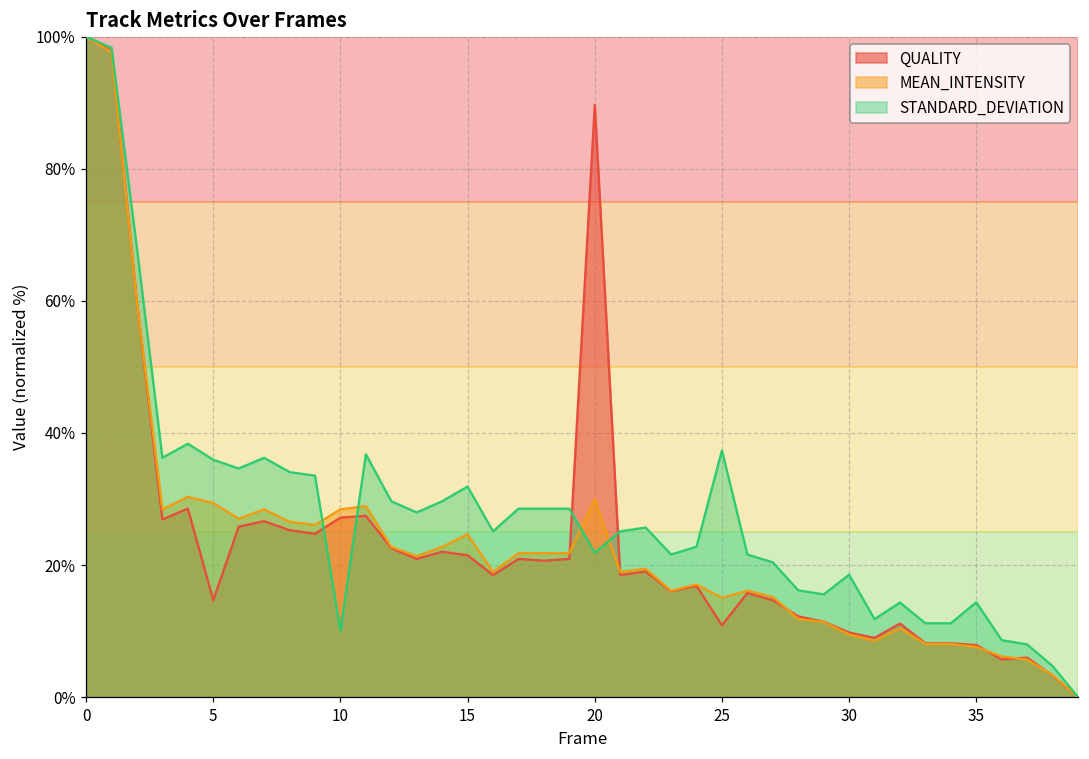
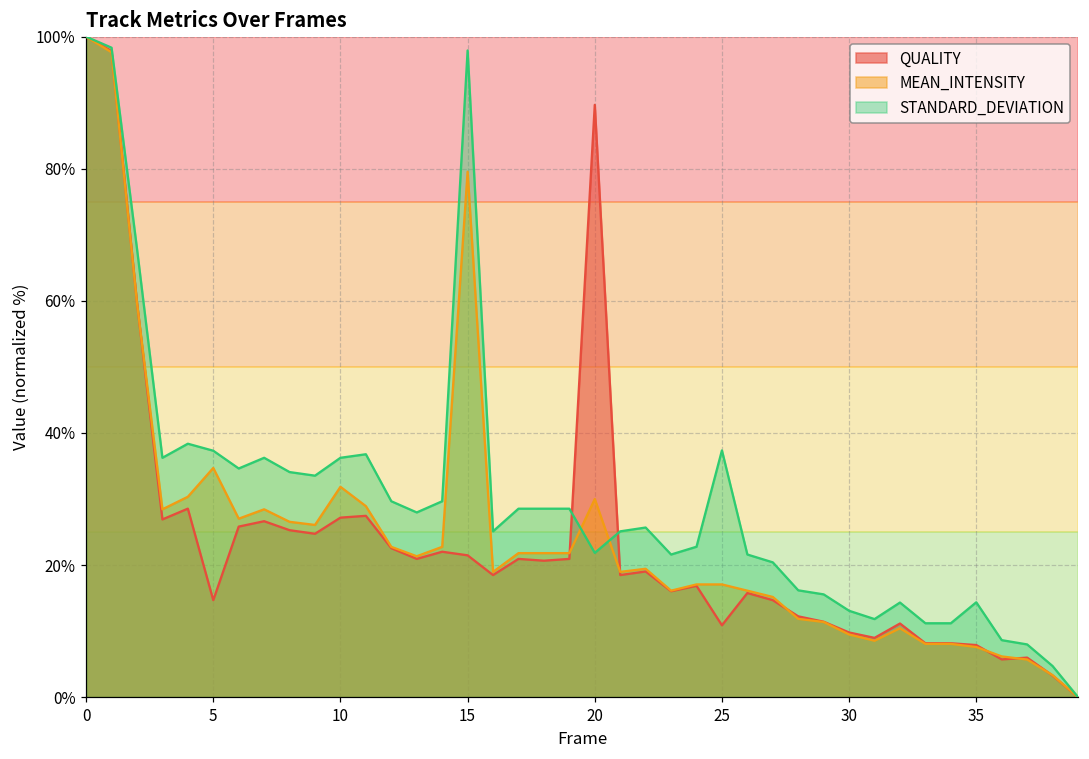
  {
    "QUALITY": {
      "5": "15%",
      "10": "27%",
      "15": "21%",
      "20": "90%",
      "25": "11%"
    },
    "MEAN_INTENSITY": {
-     "5": "29%",
-     "10": "28%",
-     "15": "25%",
+     "5": "35%",
+     "10": "32%",
+     "15": "80%",
      "20": "30%",
-     "25": "15%"
+     "25": "17%"
    },
    "STANDARD_DEVIATION": {
-     "5": "36%",
-     "10": "10%",
-     "15": "32%",
+     "5": "37%",
+     "10": "36%",
+     "15": "98%",
      "20": "22%",
      "25": "37%",
-     "30": "19%",
+     "30": "13%",
      "35": "14%"
    }
  }
